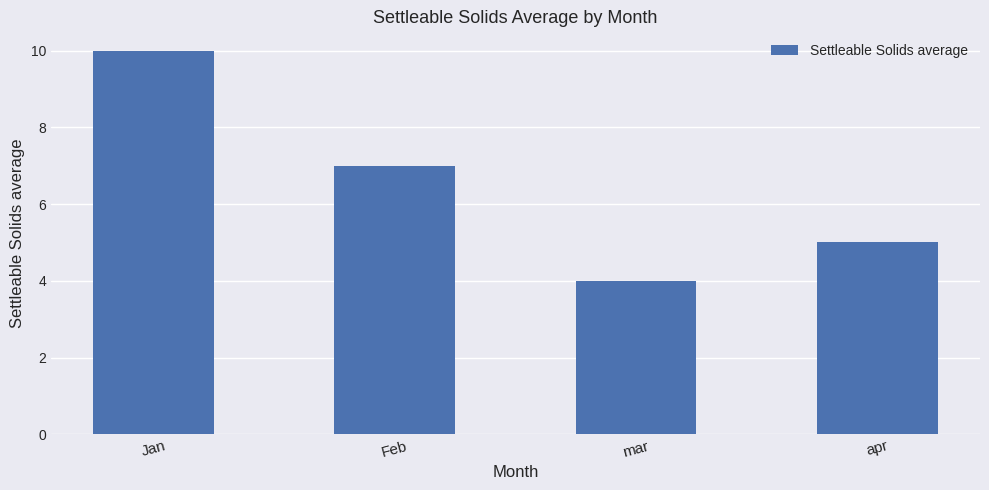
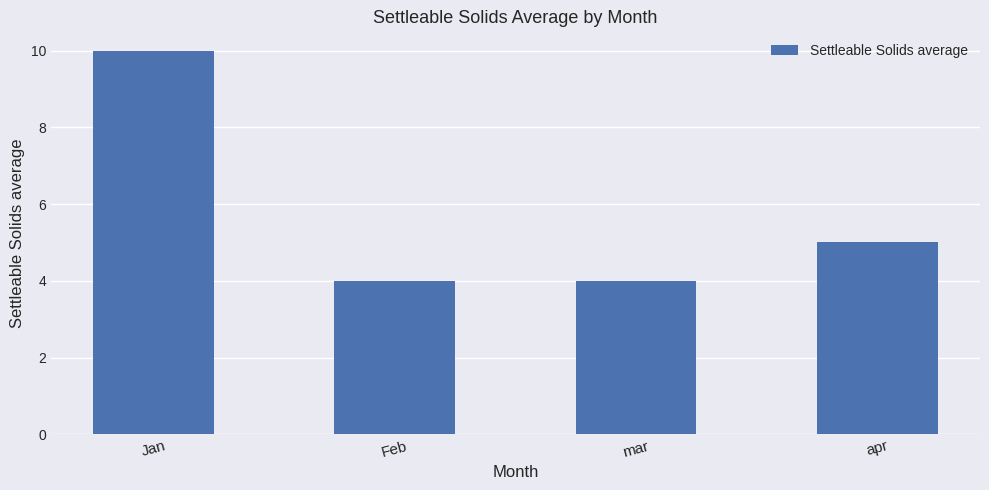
  {
    "Jan": 10,
-   "Feb": 7,
+   "Feb": 4,
    "mar": 4,
    "apr": 5
  }
